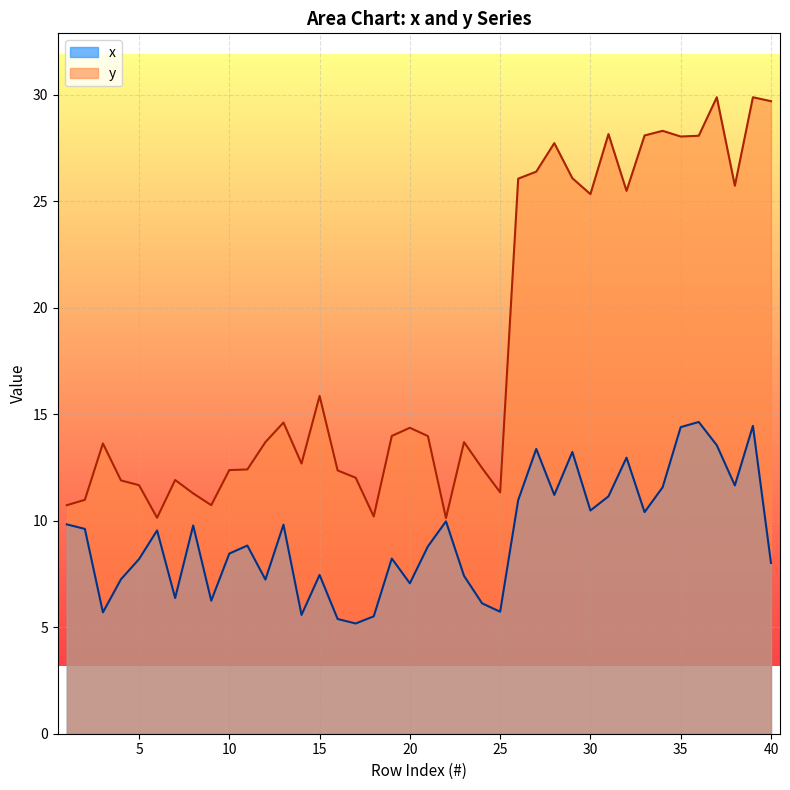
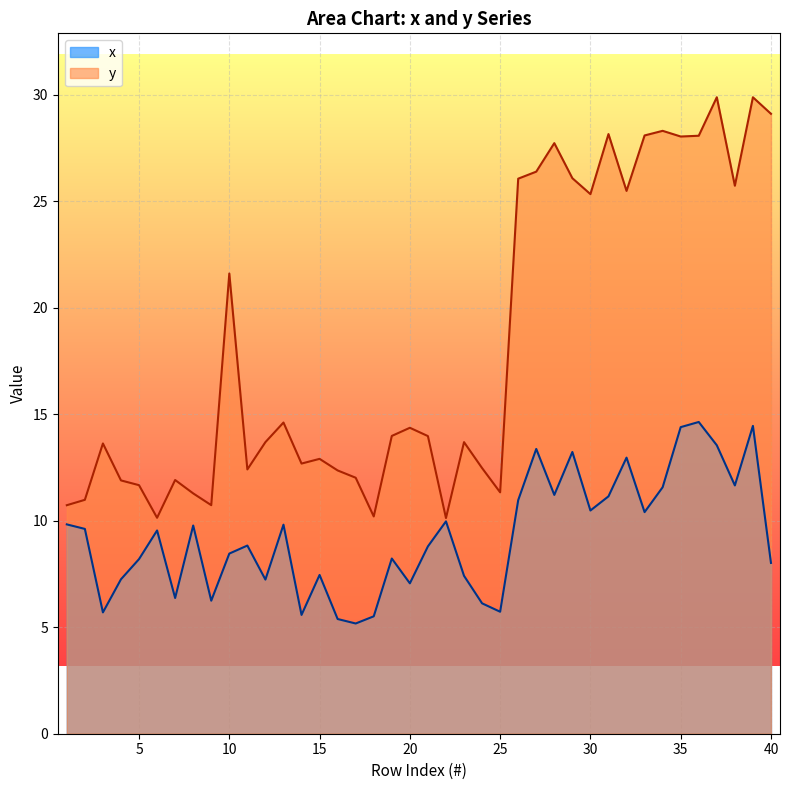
  {
    "x": {
      "5": 8.2,
      "10": 8.5,
      "15": 7.5,
      "20": 7.1,
      "25": 5.7,
      "30": 10.5,
      "35": 14.4,
      "40": 8.0
    },
    "y": {
      "5": 11.7,
-     "10": 12.4,
-     "15": 15.9,
+     "10": 21.6,
+     "15": 12.9,
      "20": 14.4,
      "25": 11.3,
      "30": 25.3,
      "35": 28.0,
-     "40": 29.7
+     "40": 29.1
    }
  }
